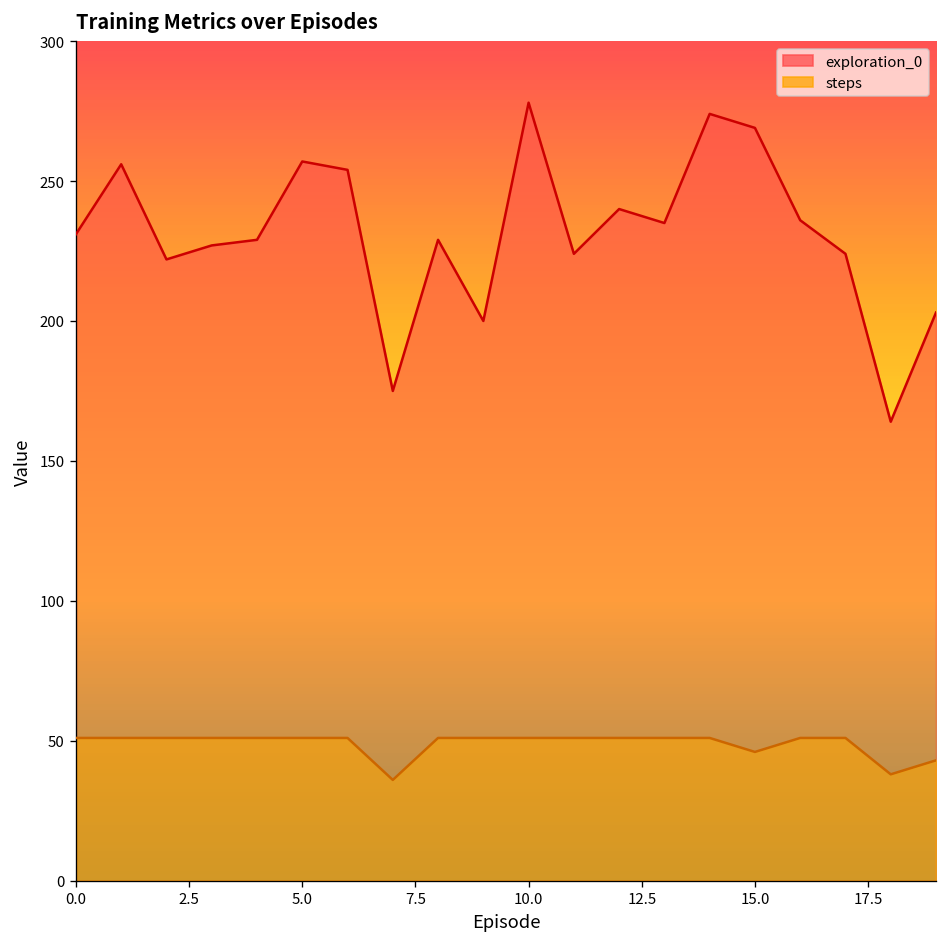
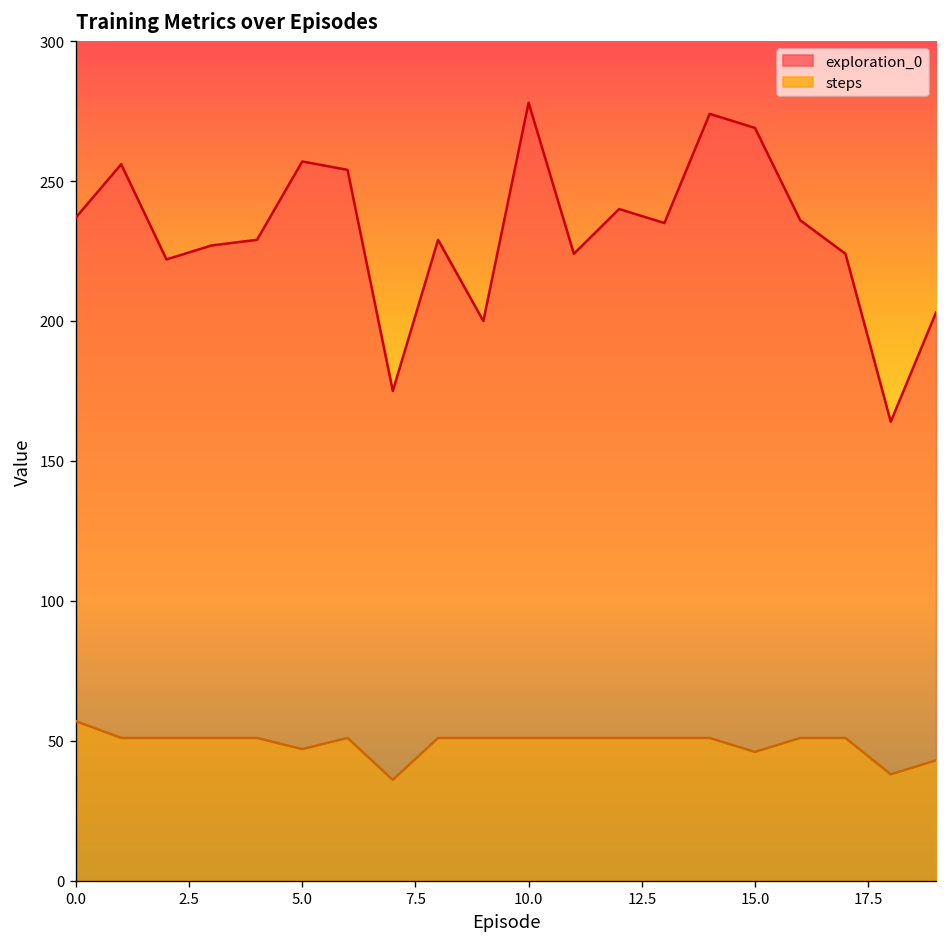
  {
    "exploration_0": {
-     "0.0": 231,
+     "0.0": 237,
      "5.0": 257,
      "10.0": 278,
      "15.0": 269
    },
    "steps": {
-     "0.0": 51,
-     "5.0": 51,
+     "0.0": 57,
+     "5.0": 47,
      "10.0": 51,
      "15.0": 46
    }
  }
